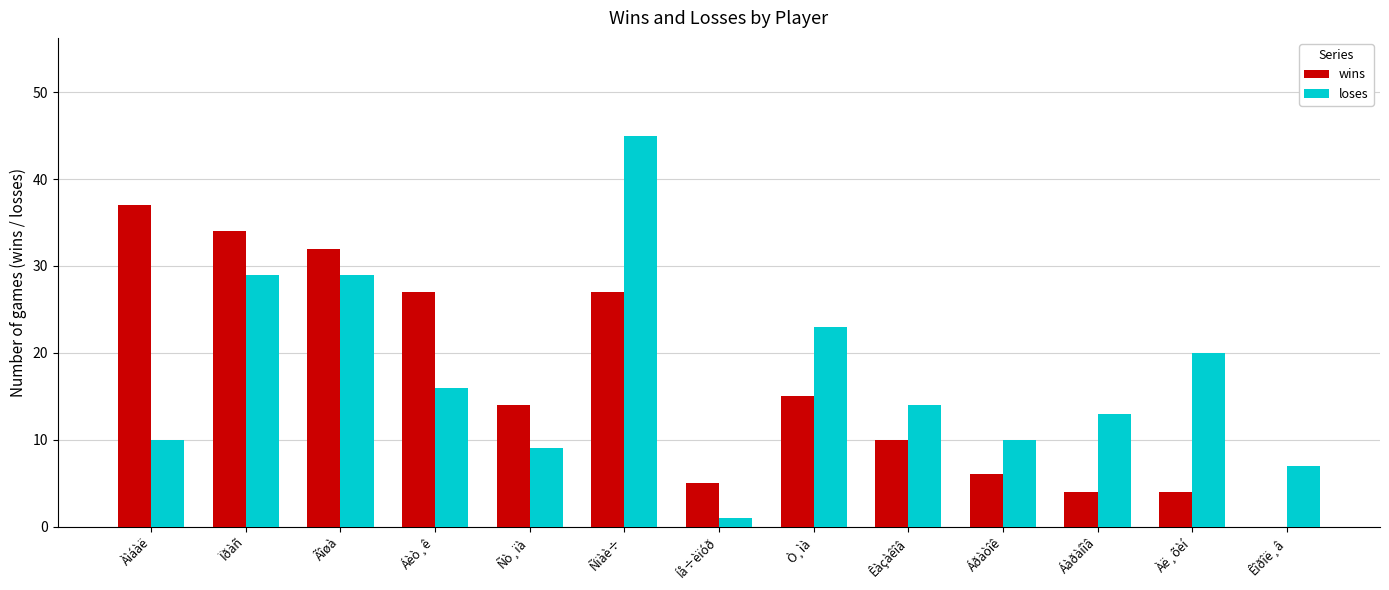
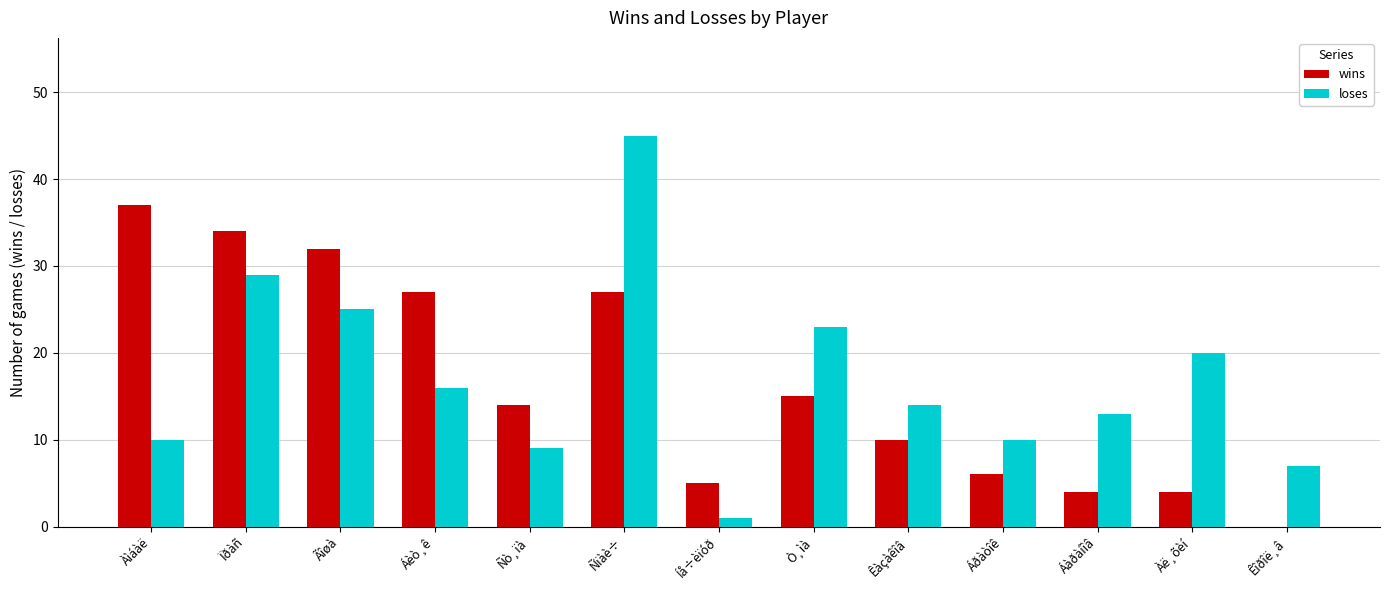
  {
    "wins": {
      "Àìáàë": 37,
      "Ïðàñ": 34,
      "Ãîøà": 32,
      "Áèò¸ê": 27,
      "Ñò¸ïà": 14,
      "Ñïàè÷": 27,
      "Íå÷èïóð": 5,
      "Ò¸ìà": 15,
      "Êàçàêîâ": 10,
      "Áðàòîê": 6,
      "Áàðàíîâ": 4,
      "Àë¸õèí": 4,
      "Êîðîë¸â": 0
    },
    "loses": {
      "Àìáàë": 10,
      "Ïðàñ": 29,
-     "Ãîøà": 29,
+     "Ãîøà": 25,
      "Áèò¸ê": 16,
      "Ñò¸ïà": 9,
      "Ñïàè÷": 45,
      "Íå÷èïóð": 1,
      "Ò¸ìà": 23,
      "Êàçàêîâ": 14,
      "Áðàòîê": 10,
      "Áàðàíîâ": 13,
      "Àë¸õèí": 20,
      "Êîðîë¸â": 7
    }
  }
